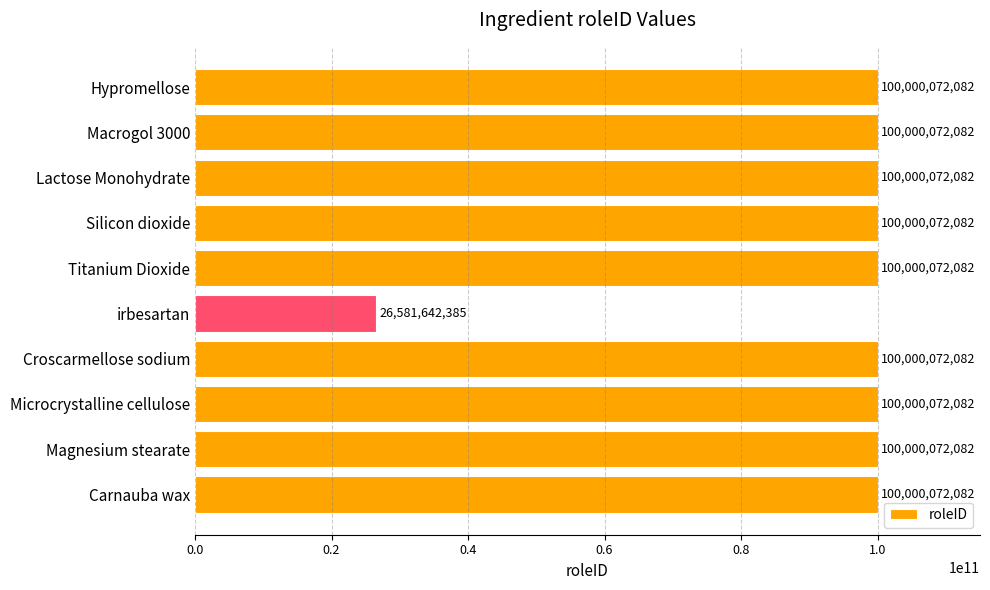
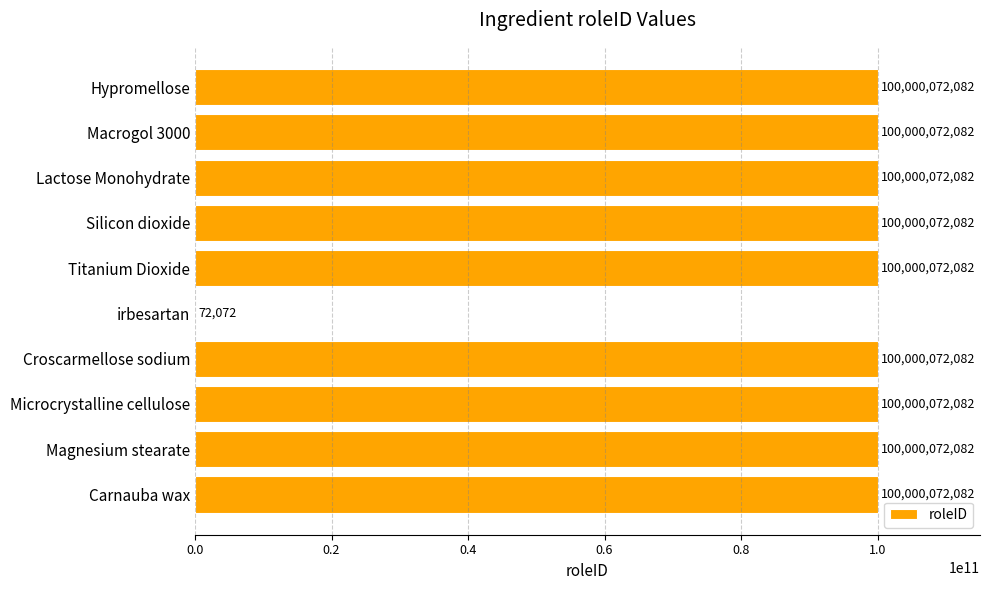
  {
    "Hypromellose": "100,000,072,082",
    "Macrogol 3000": "100,000,072,082",
    "Lactose Monohydrate": "100,000,072,082",
    "Silicon dioxide": "100,000,072,082",
    "Titanium Dioxide": "100,000,072,082",
-   "irbesartan": "26,581,642,385",
+   "irbesartan": "72,072",
    "Croscarmellose sodium": "100,000,072,082",
    "Microcrystalline cellulose": "100,000,072,082",
    "Magnesium stearate": "100,000,072,082",
    "Carnauba wax": "100,000,072,082"
  }
